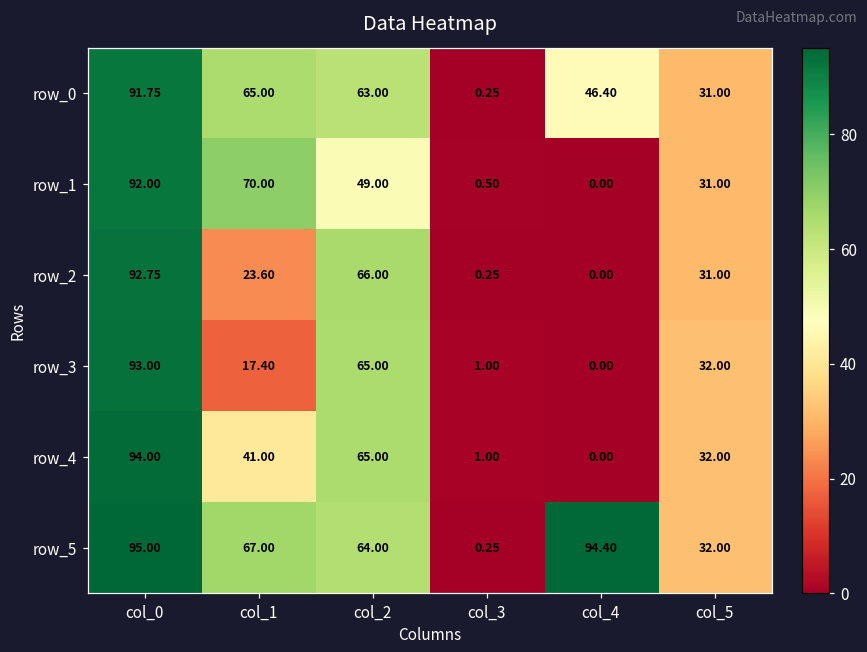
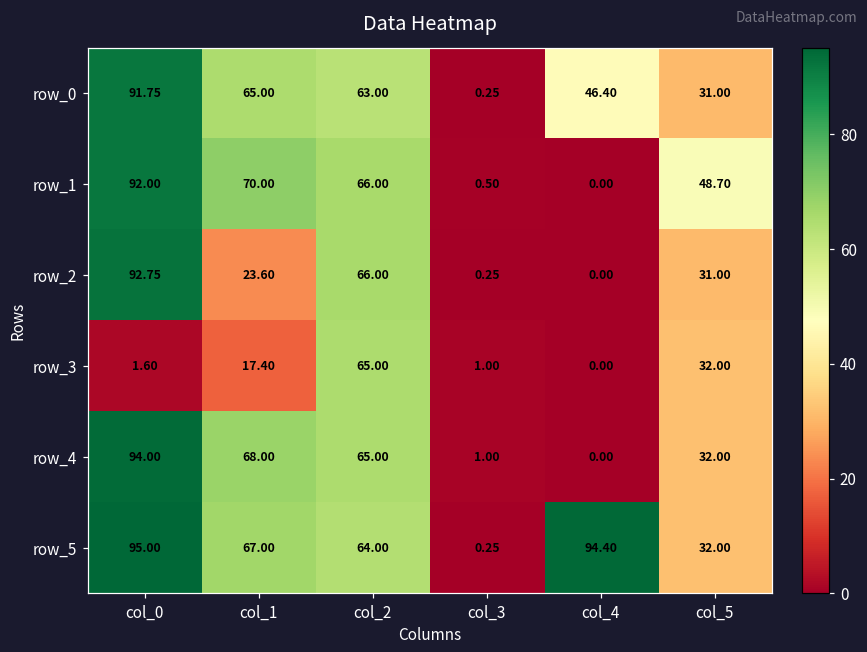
  {
    "row_0": {
      "col_0": 91.75,
      "col_1": 65.00,
      "col_2": 63.00,
      "col_3": 0.25,
      "col_4": 46.40,
      "col_5": 31.00
    },
    "row_1": {
      "col_0": 92.00,
      "col_1": 70.00,
-     "col_2": 49.00,
+     "col_2": 66.00,
      "col_3": 0.50,
      "col_4": 0.00,
-     "col_5": 31.00
+     "col_5": 48.70
    },
    "row_2": {
      "col_0": 92.75,
      "col_1": 23.60,
      "col_2": 66.00,
      "col_3": 0.25,
      "col_4": 0.00,
      "col_5": 31.00
    },
    "row_3": {
-     "col_0": 93.00,
+     "col_0": 1.60,
      "col_1": 17.40,
      "col_2": 65.00,
      "col_3": 1.00,
      "col_4": 0.00,
      "col_5": 32.00
    },
    "row_4": {
      "col_0": 94.00,
-     "col_1": 41.00,
+     "col_1": 68.00,
      "col_2": 65.00,
      "col_3": 1.00,
      "col_4": 0.00,
      "col_5": 32.00
    },
    "row_5": {
      "col_0": 95.00,
      "col_1": 67.00,
      "col_2": 64.00,
      "col_3": 0.25,
      "col_4": 94.40,
      "col_5": 32.00
    }
  }
